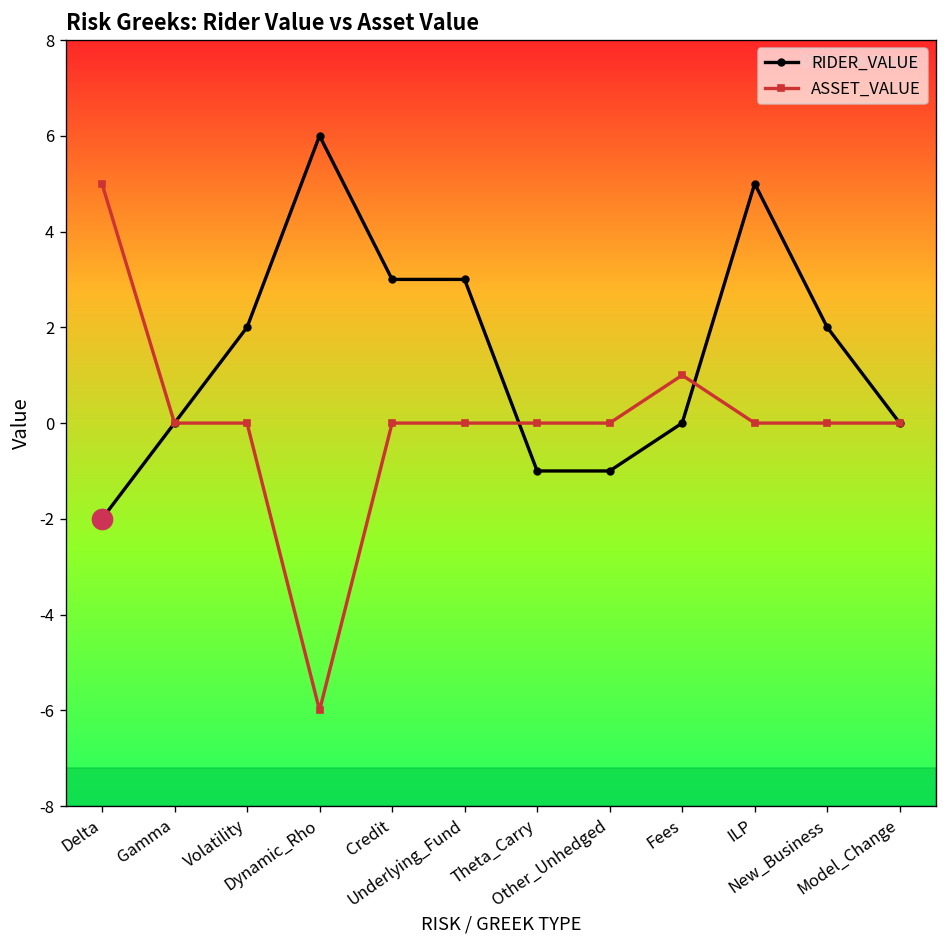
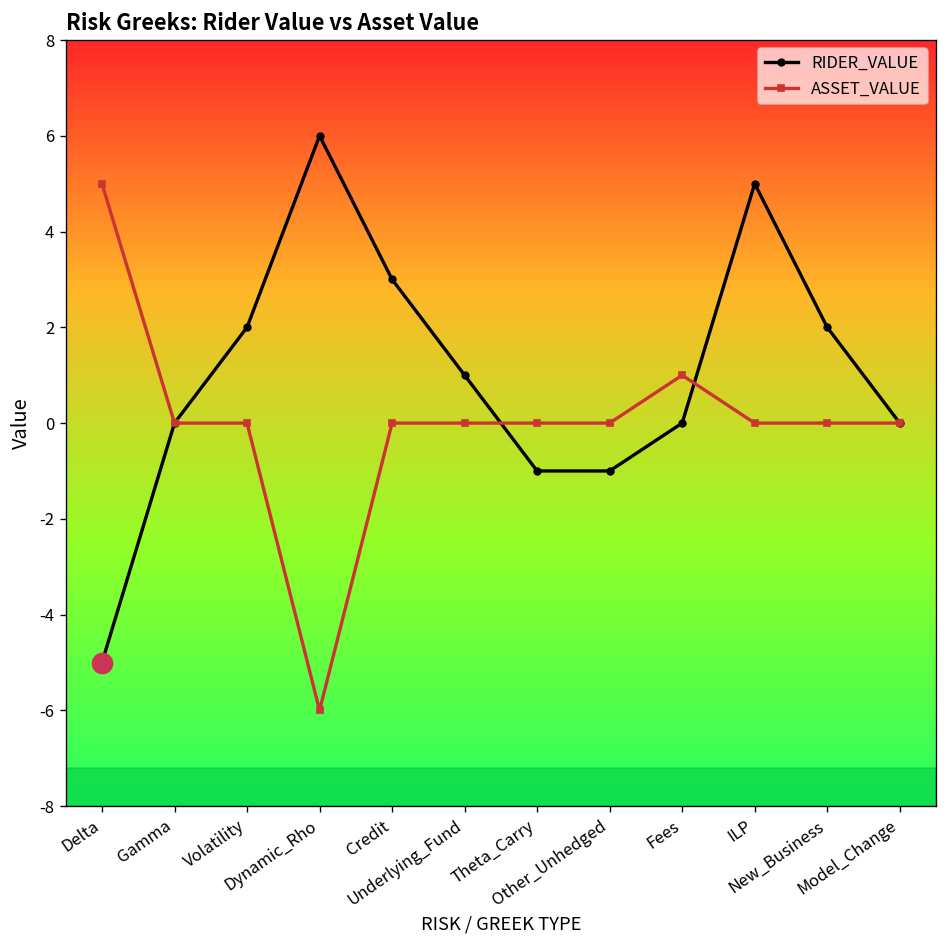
  {
    "RIDER_VALUE": {
-     "Delta": -2,
+     "Delta": -5,
      "Volatility": 2,
      "Dynamic_Rho": 6,
      "Credit": 3,
-     "Underlying_Fund": 3,
+     "Underlying_Fund": 1,
      "Theta_Carry": -1,
      "Other_Unhedged": -1,
      "Fees": 0,
      "ILP": 5,
      "New_Business": 2
    }
  }
